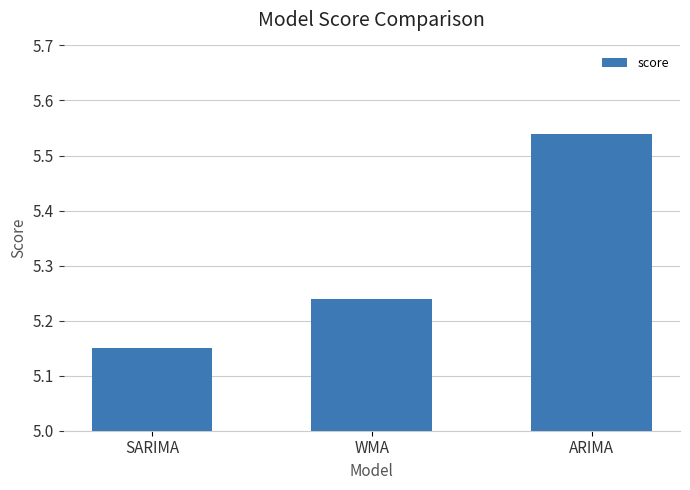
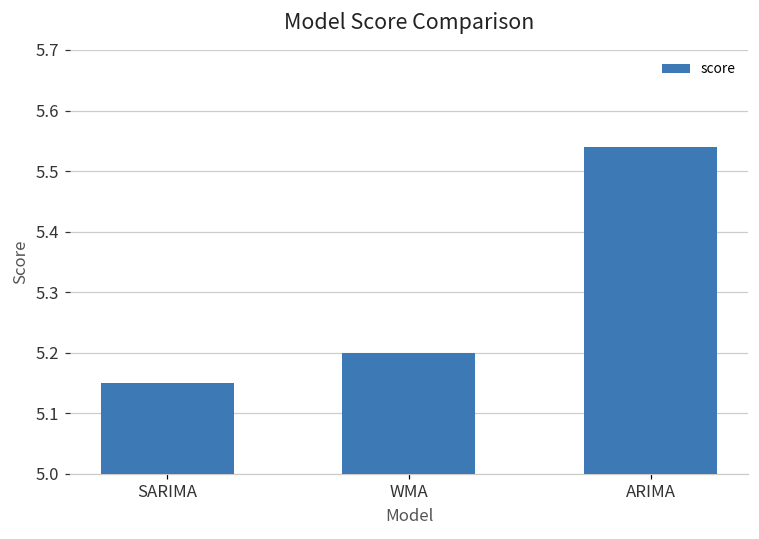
  {
    "SARIMA": 5.15,
-   "WMA": 5.24,
+   "WMA": 5.20,
    "ARIMA": 5.54
  }
